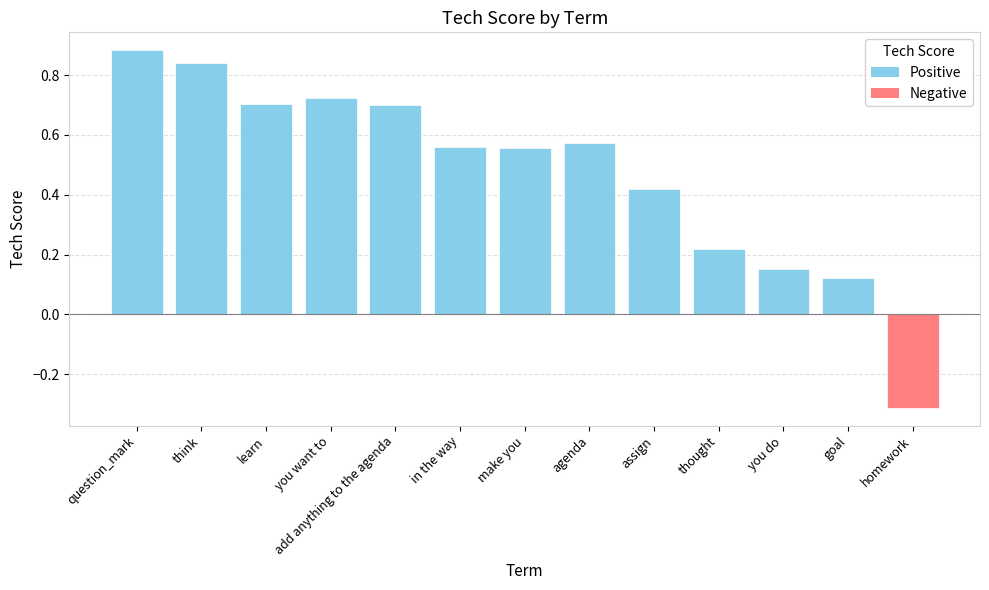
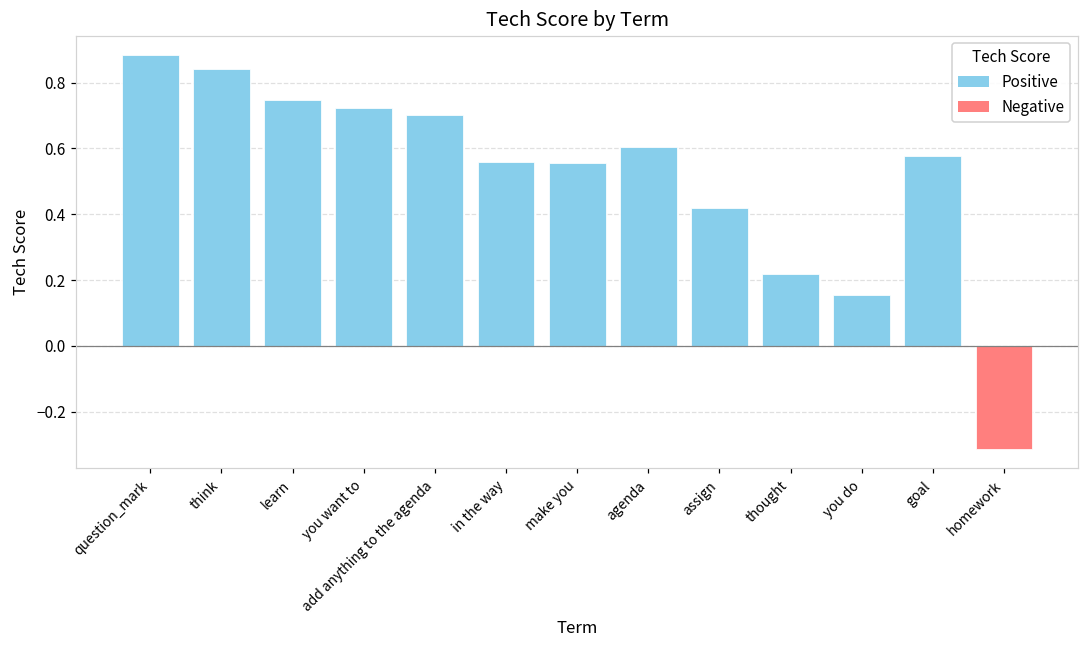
  {
    "question_mark": 0.88,
    "think": 0.84,
-   "learn": 0.70,
+   "learn": 0.75,
    "you want to": 0.72,
    "add anything to the agenda": 0.70,
    "in the way": 0.56,
    "make you": 0.56,
-   "agenda": 0.57,
+   "agenda": 0.60,
    "assign": 0.42,
    "thought": 0.22,
    "you do": 0.15,
-   "goal": 0.12,
+   "goal": 0.58,
    "homework": -0.31
  }
